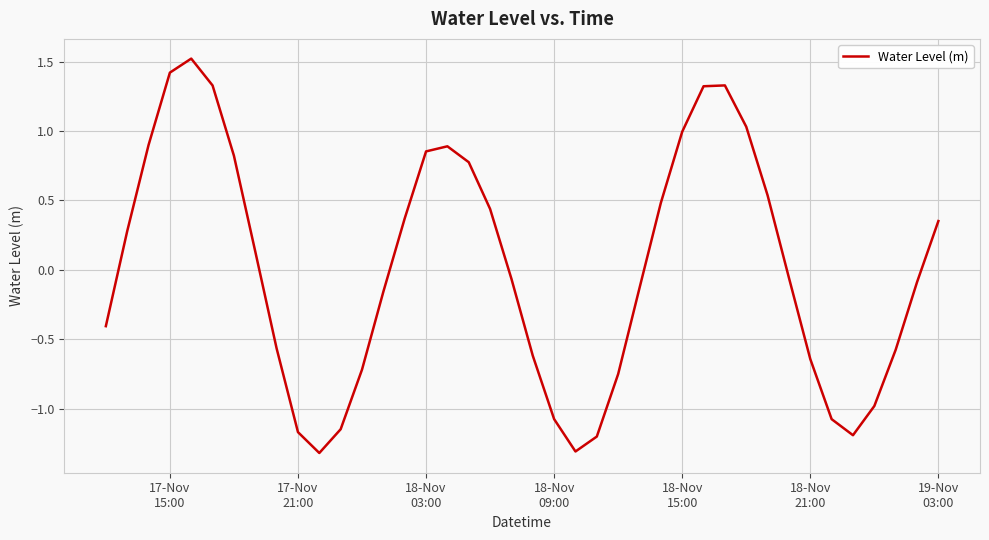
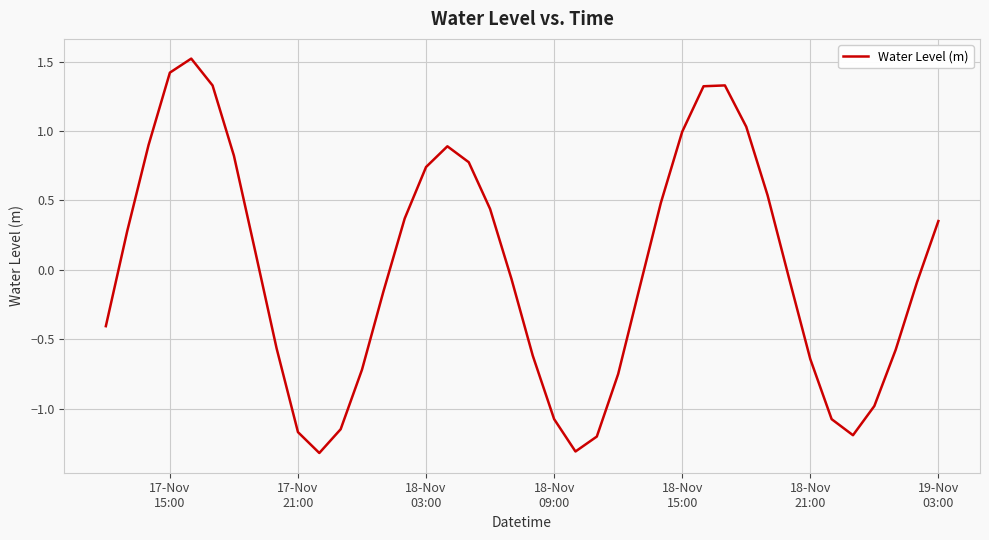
  {
    "17-Nov 15:00": 1.42,
    "17-Nov 21:00": -1.17,
-   "18-Nov 03:00": 0.85,
+   "18-Nov 03:00": 0.74,
    "18-Nov 09:00": -1.08,
    "18-Nov 15:00": 0.99,
    "18-Nov 21:00": -0.64,
    "19-Nov 03:00": 0.35
  }
